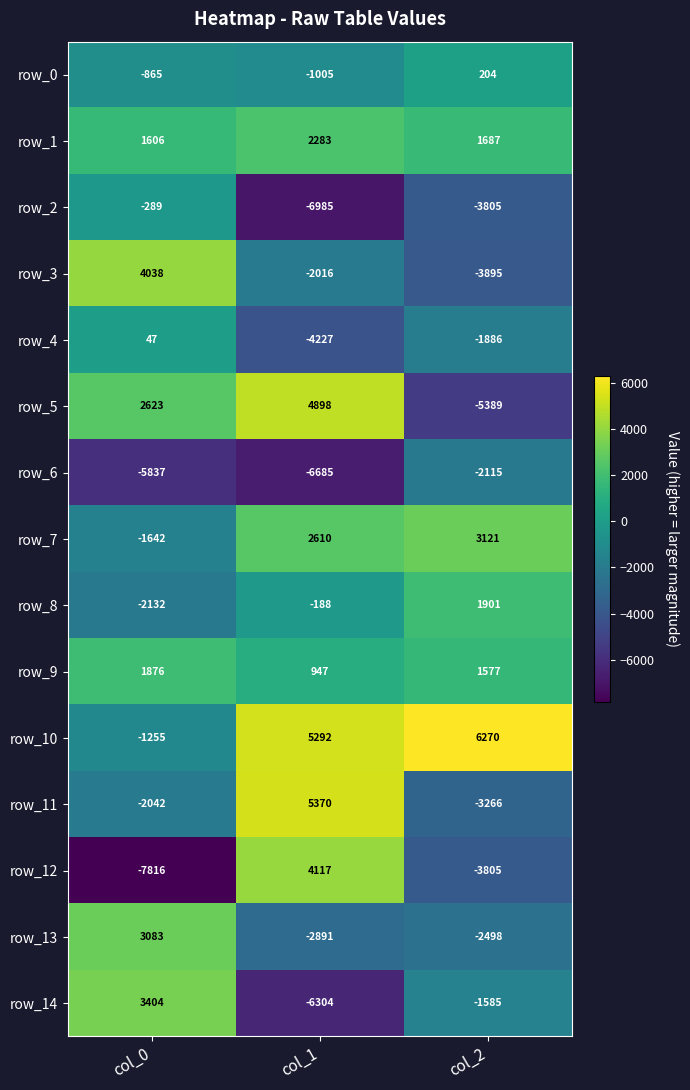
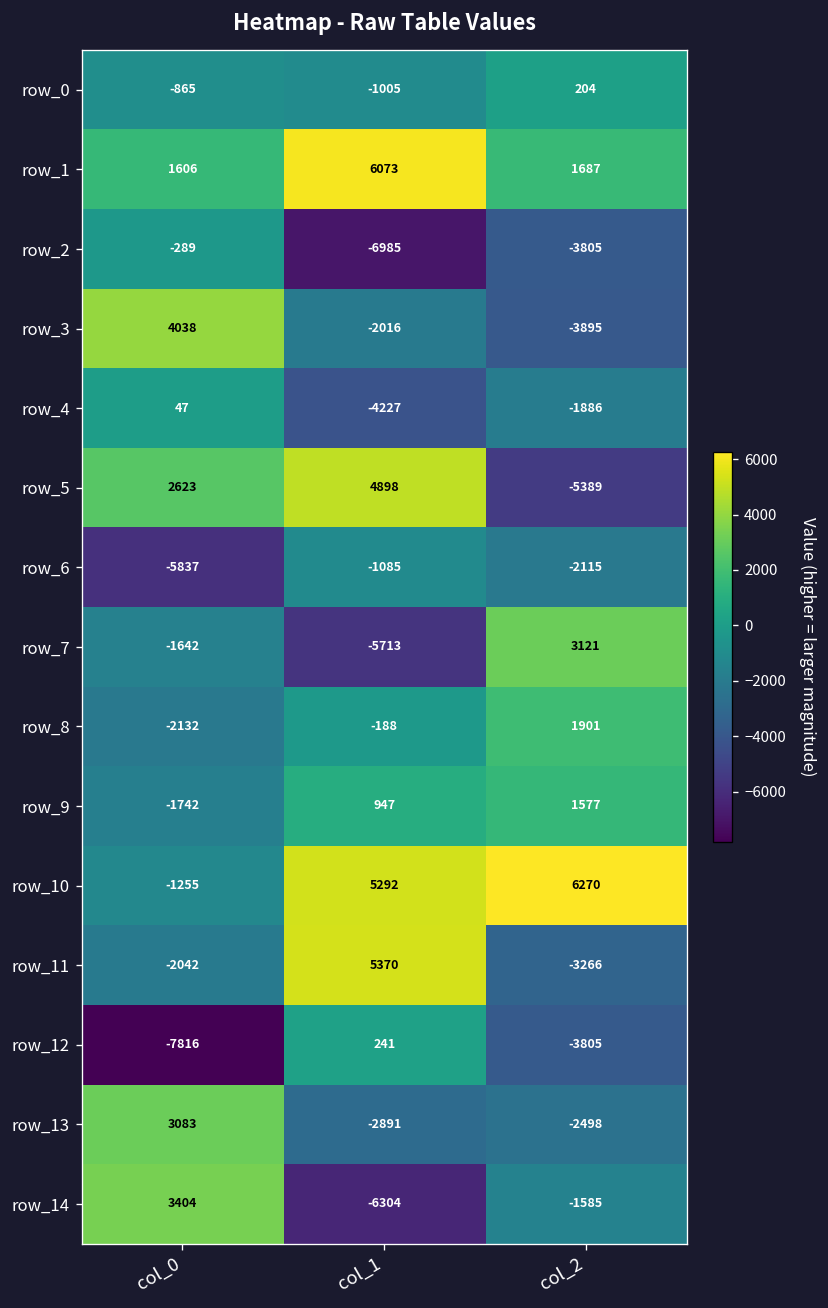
  {
    "row_0": {
      "col_0": -865,
      "col_1": -1005,
      "col_2": 204
    },
    "row_1": {
      "col_0": 1606,
-     "col_1": 2283,
+     "col_1": 6073,
      "col_2": 1687
    },
    "row_2": {
      "col_0": -289,
      "col_1": -6985,
      "col_2": -3805
    },
    "row_3": {
      "col_0": 4038,
      "col_1": -2016,
      "col_2": -3895
    },
    "row_4": {
      "col_0": 47,
      "col_1": -4227,
      "col_2": -1886
    },
    "row_5": {
      "col_0": 2623,
      "col_1": 4898,
      "col_2": -5389
    },
    "row_6": {
      "col_0": -5837,
-     "col_1": -6685,
+     "col_1": -1085,
      "col_2": -2115
    },
    "row_7": {
      "col_0": -1642,
-     "col_1": 2610,
+     "col_1": -5713,
      "col_2": 3121
    },
    "row_8": {
      "col_0": -2132,
      "col_1": -188,
      "col_2": 1901
    },
    "row_9": {
-     "col_0": 1876,
+     "col_0": -1742,
      "col_1": 947,
      "col_2": 1577
    },
    "row_10": {
      "col_0": -1255,
      "col_1": 5292,
      "col_2": 6270
    },
    "row_11": {
      "col_0": -2042,
      "col_1": 5370,
      "col_2": -3266
    },
    "row_12": {
      "col_0": -7816,
-     "col_1": 4117,
+     "col_1": 241,
      "col_2": -3805
    },
    "row_13": {
      "col_0": 3083,
      "col_1": -2891,
      "col_2": -2498
    },
    "row_14": {
      "col_0": 3404,
      "col_1": -6304,
      "col_2": -1585
    }
  }
